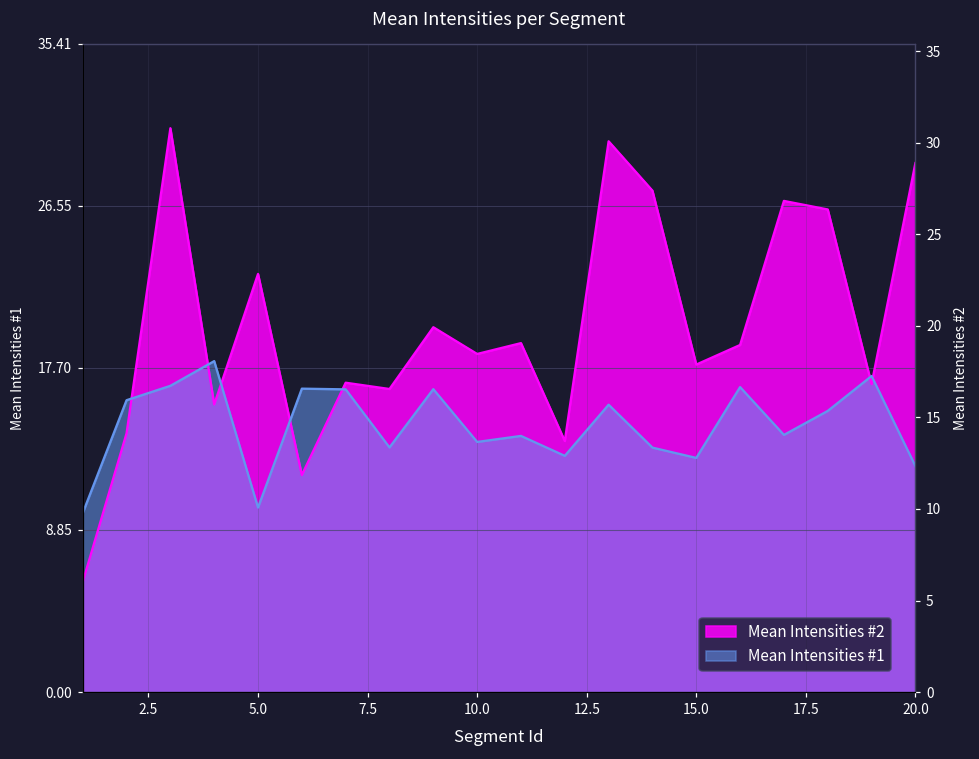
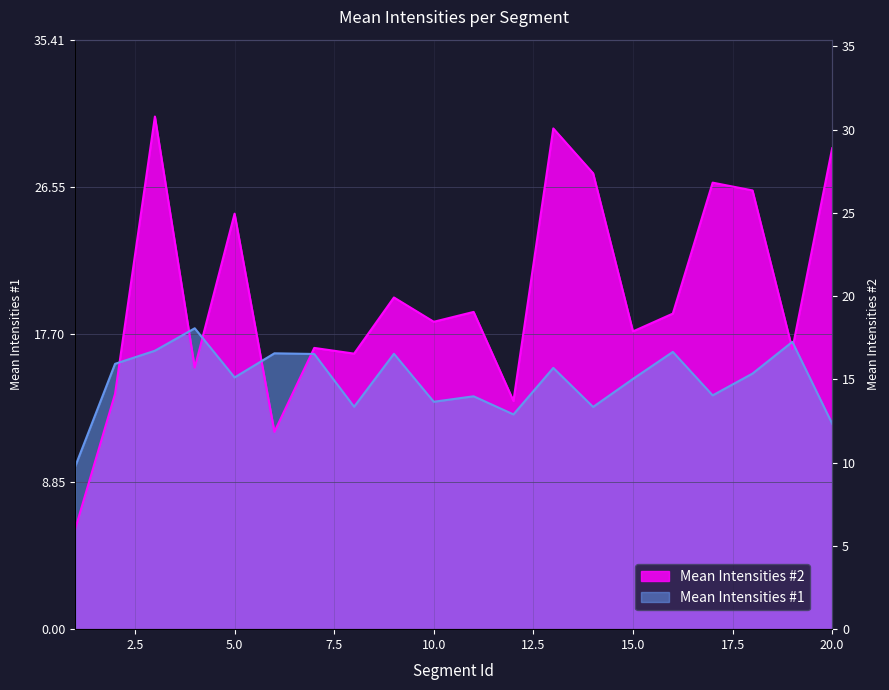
  {
    "Mean Intensities #2": {
-     "5.0": 22.8,
+     "5.0": 25.0,
      "10.0": 18.5,
      "15.0": 17.9,
      "20.0": 28.9
    },
    "Mean Intensities #1": {
-     "5.0": 10.1,
+     "5.0": 15.1,
      "10.0": 13.7,
-     "15.0": 12.8,
+     "15.0": 15.0,
      "20.0": 12.3
    }
  }
